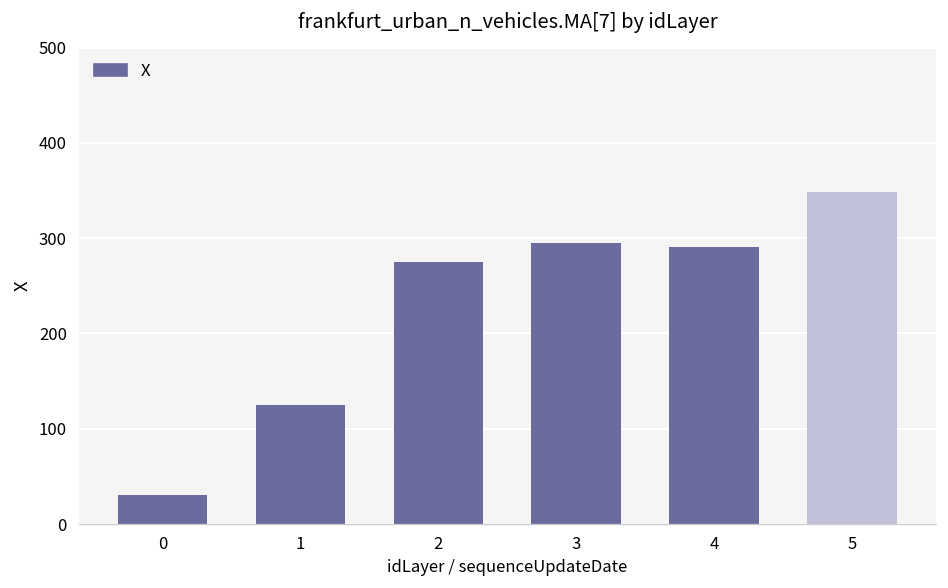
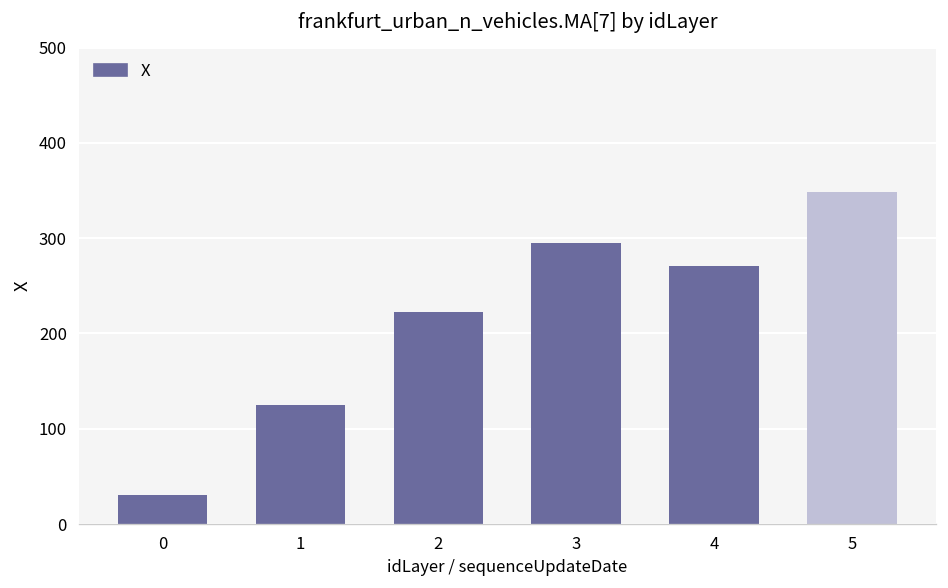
  {
    "0": 30,
    "1": 120,
-   "2": 270,
+   "2": 220,
    "3": 300,
-   "4": 290,
+   "4": 270,
    "5": 350
  }
